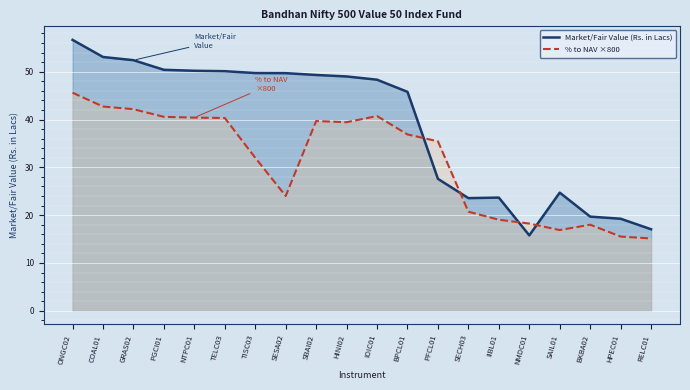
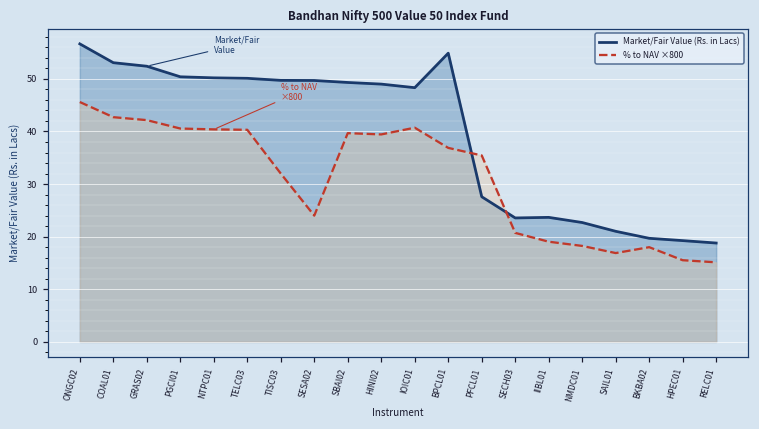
  {
    "Market/Fair Value (Rs. in Lacs)": {
      "ONGC02": 57,
      "COAL01": 53,
      "GRAS02": 52,
      "PGCI01": 50,
      "NTPC01": 50,
      "TELC03": 50,
      "TISC03": 50,
      "SESA02": 50,
      "SBAI02": 49,
      "HINI02": 49,
      "IOIC01": 48,
-     "BPCL01": 46,
+     "BPCL01": 55,
      "PFCL01": 28,
      "SECH03": 24,
      "IIBL01": 24,
-     "NMDC01": 16,
-     "SAIL01": 25,
+     "NMDC01": 23,
+     "SAIL01": 21,
      "BKBA02": 20,
      "HPEC01": 19,
-     "RELC01": 17
+     "RELC01": 19
    },
    "% to NAV ×800": {
      "ONGC02": 46,
      "COAL01": 43,
      "GRAS02": 42,
      "PGCI01": 41,
      "NTPC01": 40,
      "TISC03": 32,
      "SESA02": 24,
      "SBAI02": 40,
      "HINI02": 39,
      "IOIC01": 41,
      "BPCL01": 37,
      "PFCL01": 35,
      "SECH03": 21,
      "IIBL01": 19,
      "NMDC01": 18,
      "SAIL01": 17,
      "BKBA02": 18,
      "HPEC01": 16,
      "RELC01": 15
    }
  }
